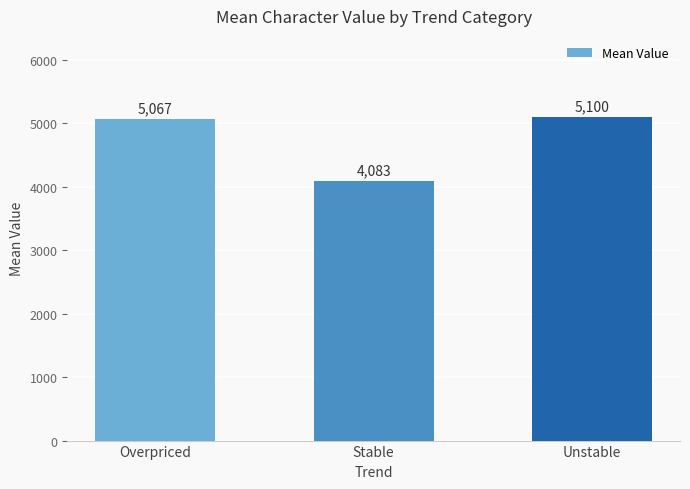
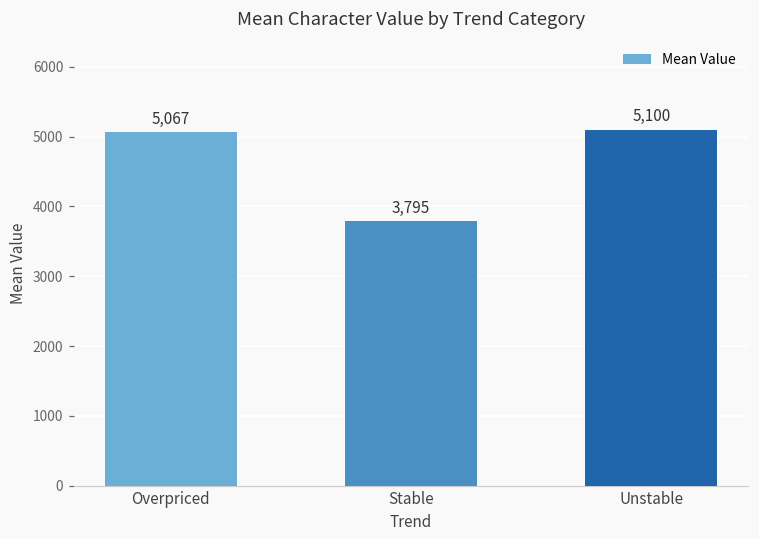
  {
    "Overpriced": "5,067",
-   "Stable": "4,083",
+   "Stable": "3,795",
    "Unstable": "5,100"
  }
